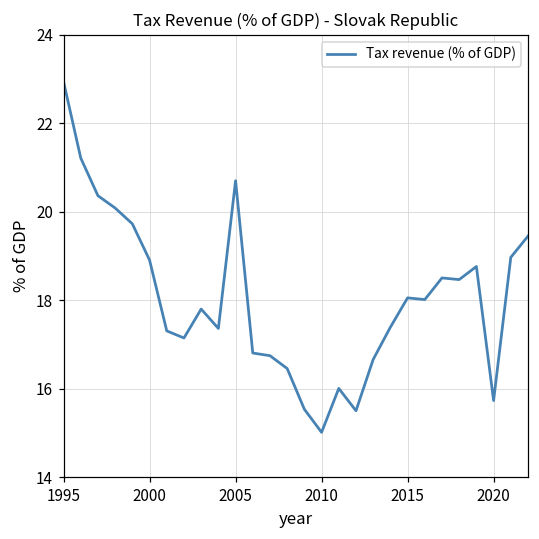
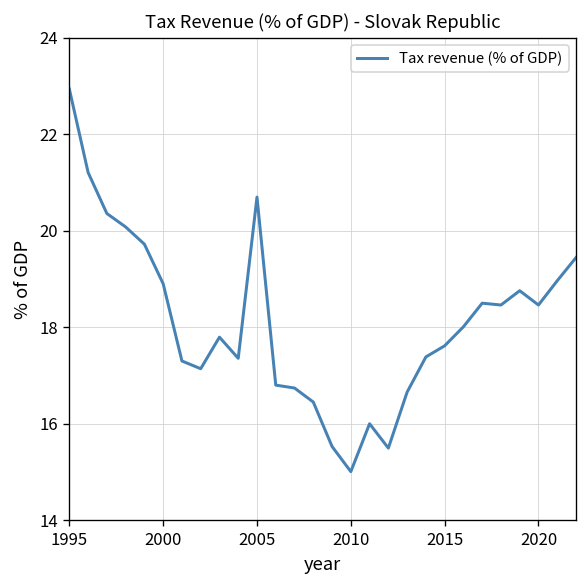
  {
    "1995": 22.9,
    "2000": 18.9,
    "2005": 20.7,
    "2010": 15.0,
-   "2015": 18.1,
-   "2020": 15.7
+   "2015": 17.6,
+   "2020": 18.5
  }
